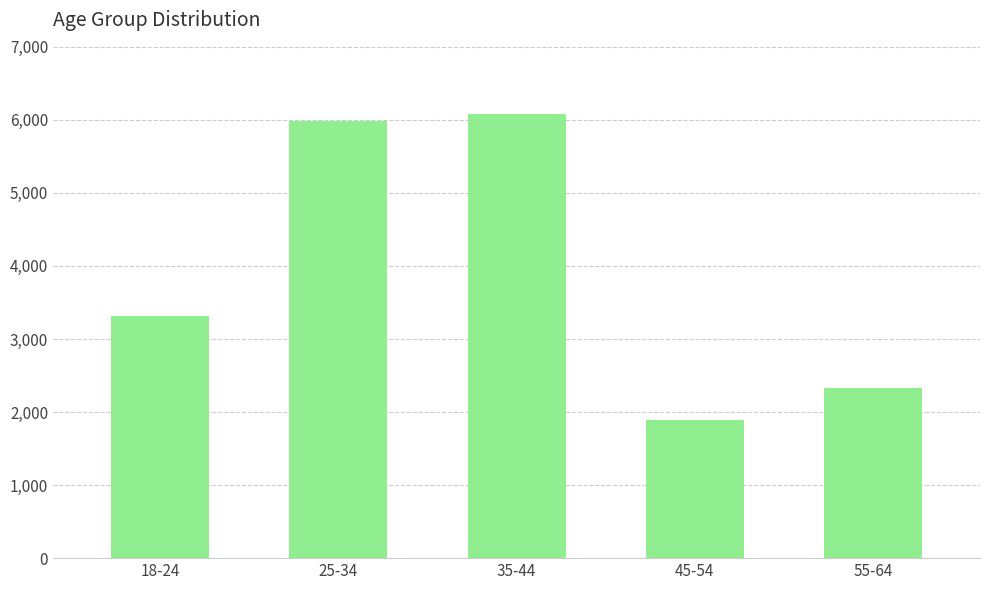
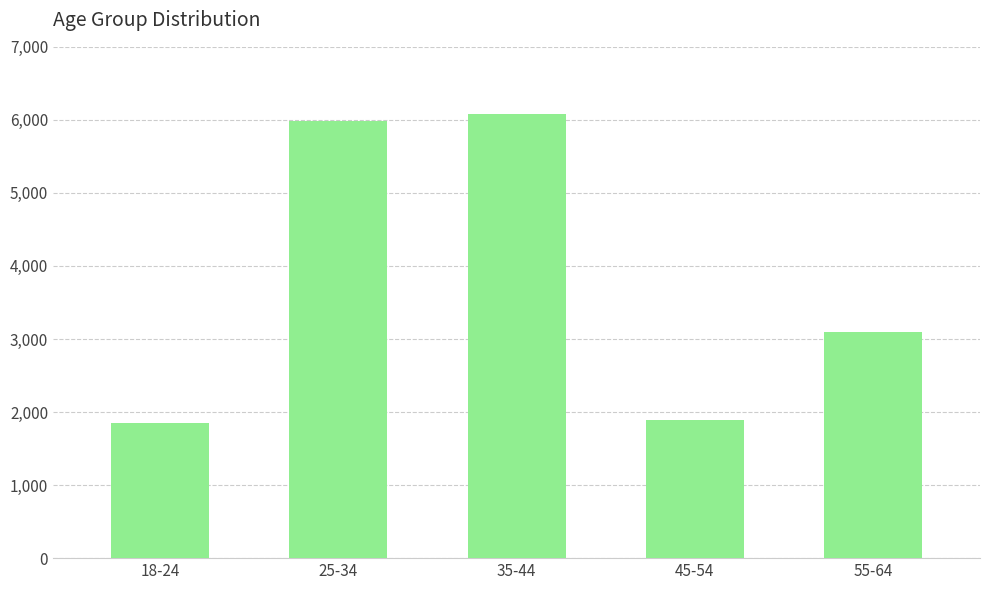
  {
-   "18-24": "3,300",
+   "18-24": "1,800",
    "25-34": "6,000",
    "35-44": "6,100",
    "45-54": "1,900",
-   "55-64": "2,300"
+   "55-64": "3,100"
  }
